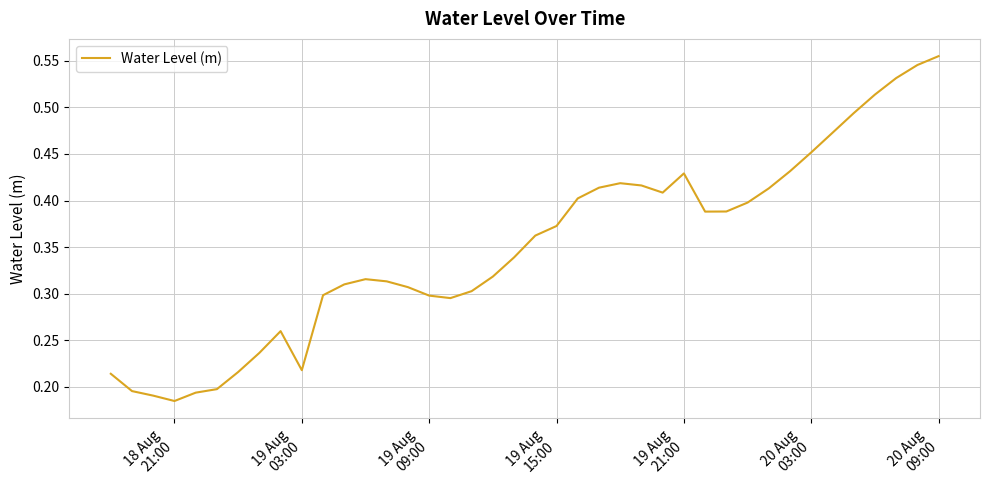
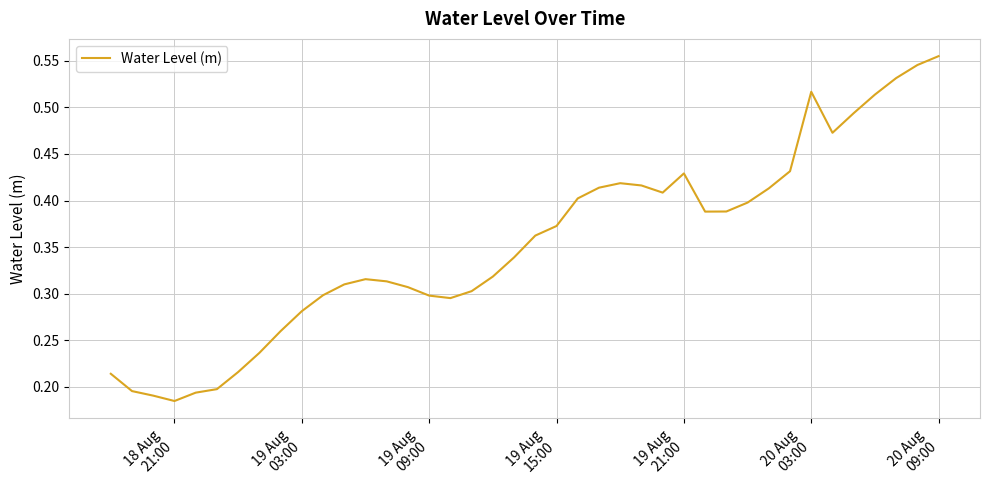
  {
    "18 Aug 21:00": 0.18,
-   "19 Aug 03:00": 0.22,
+   "19 Aug 03:00": 0.28,
    "19 Aug 09:00": 0.30,
    "19 Aug 15:00": 0.37,
    "19 Aug 21:00": 0.43,
-   "20 Aug 03:00": 0.45,
+   "20 Aug 03:00": 0.52,
    "20 Aug 09:00": 0.55
  }
